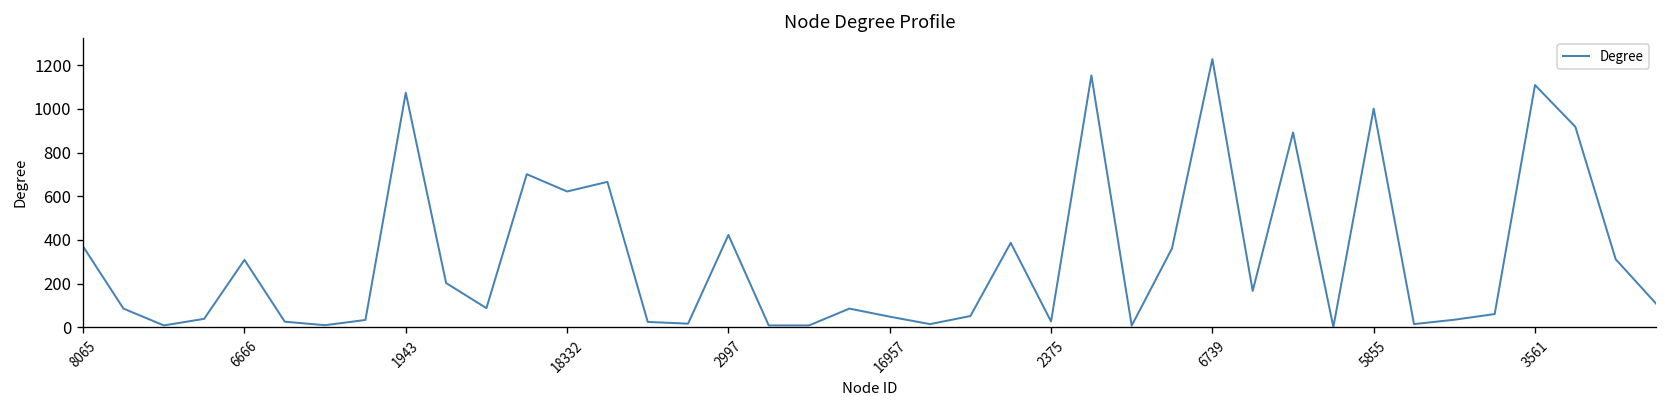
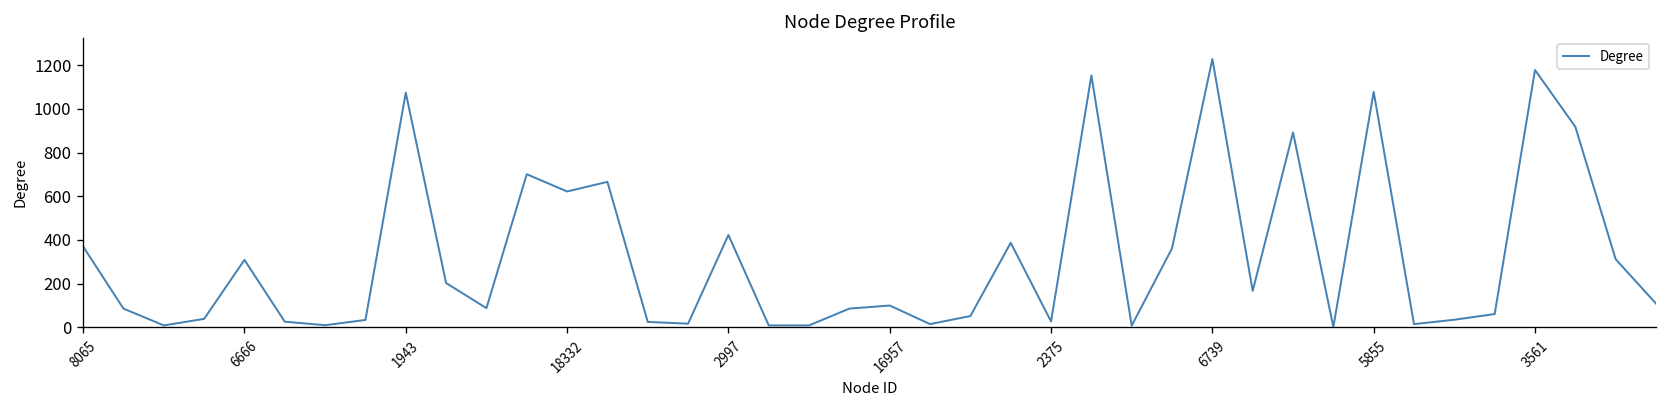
  {
    "8065": 370,
    "6666": 310,
    "1943": 1070,
    "18332": 620,
    "2997": 420,
-   "16957": 50,
+   "16957": 100,
    "2375": 30,
    "6739": 1230,
-   "5855": 1000,
-   "3561": 1110
+   "5855": 1080,
+   "3561": 1180
  }
